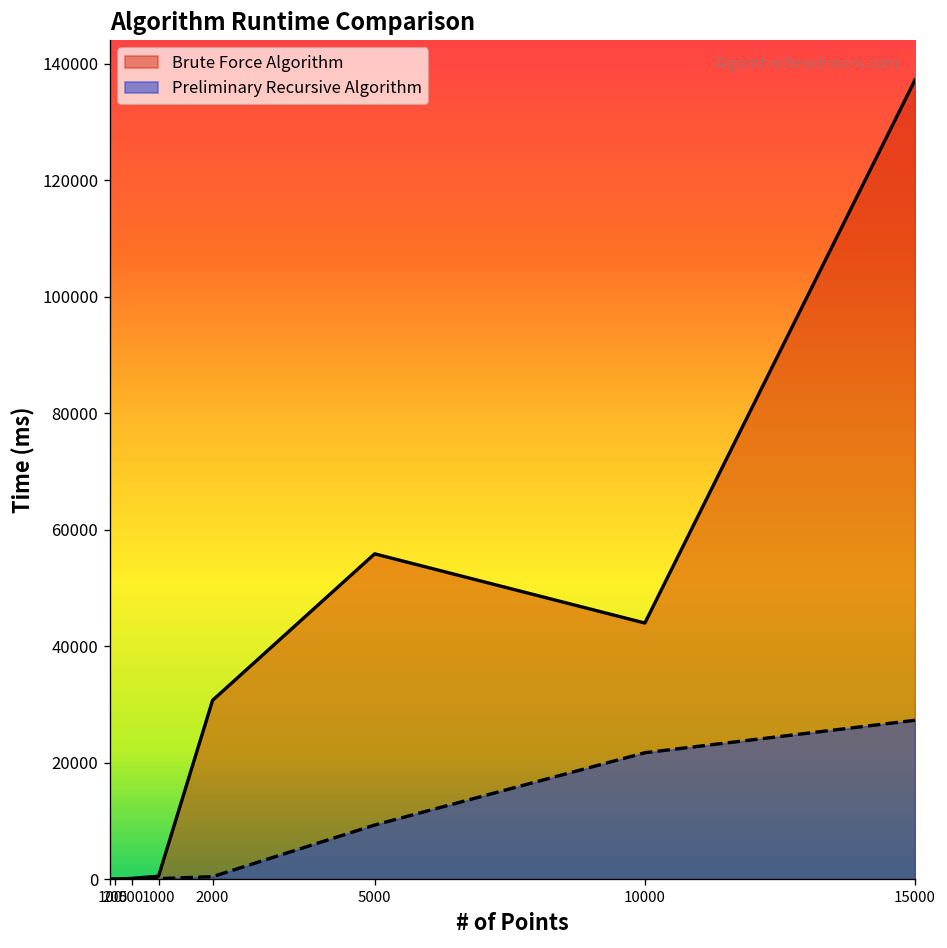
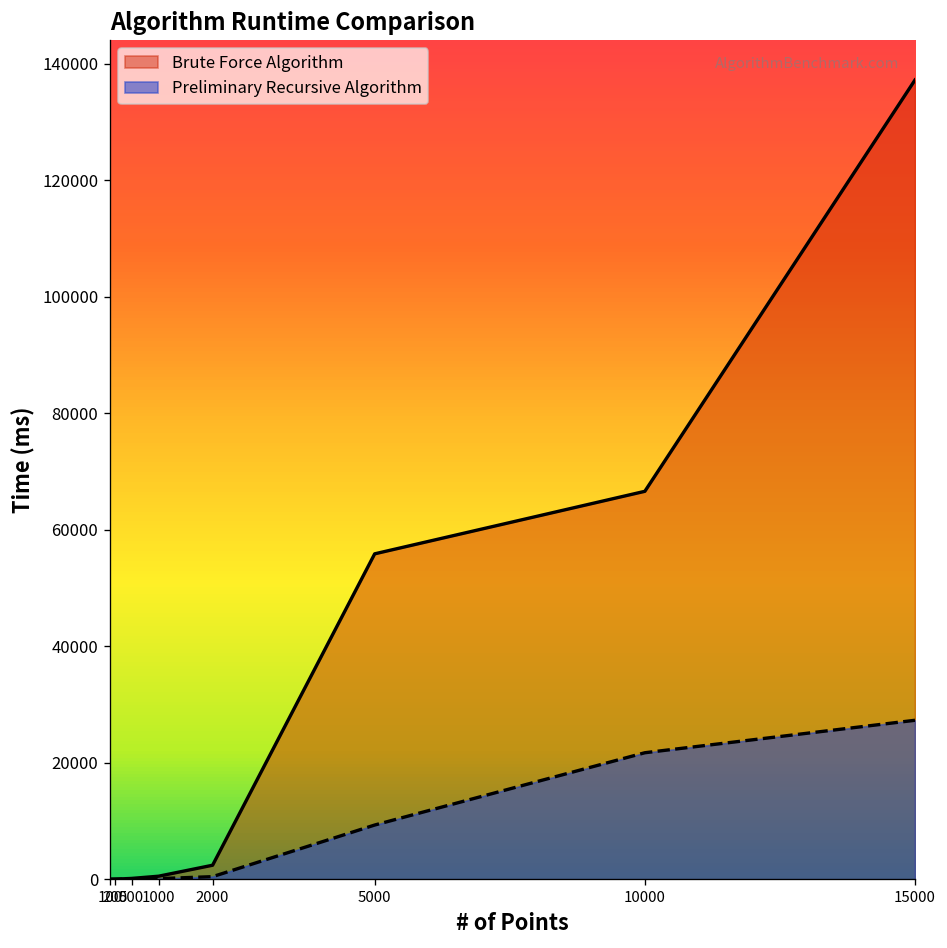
  {
    "Brute Force Algorithm": {
-     "2000": 31000,
+     "2000": 2000,
      "5000": 56000,
-     "10000": 44000,
+     "10000": 67000,
      "15000": 137000
    },
    "Preliminary Recursive Algorithm": {
      "2000": 0,
      "5000": 9000,
      "10000": 22000,
      "15000": 27000
    }
  }
